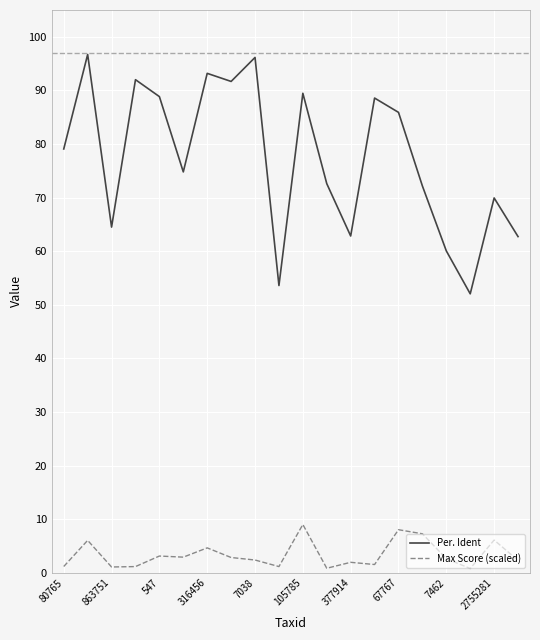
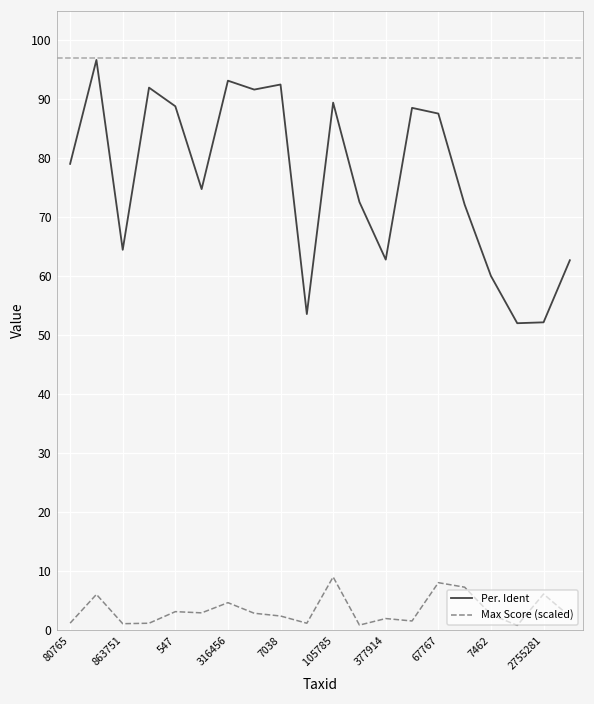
  {
    "Per. Ident": {
      "80765": 79,
      "863751": 64,
      "547": 89,
      "316456": 93,
-     "7038": 96,
+     "7038": 93,
      "105785": 89,
      "377914": 63,
-     "67767": 86,
+     "67767": 88,
      "7462": 60,
-     "2755281": 70
+     "2755281": 52
    },
    "Max Score (scaled)": {
      "80765": 1,
      "863751": 1,
      "547": 3,
      "316456": 5,
      "7038": 2,
      "105785": 9,
      "377914": 2,
      "67767": 8
    }
  }
